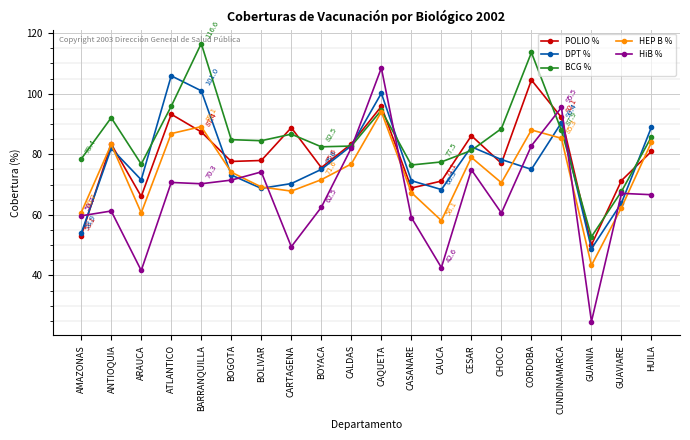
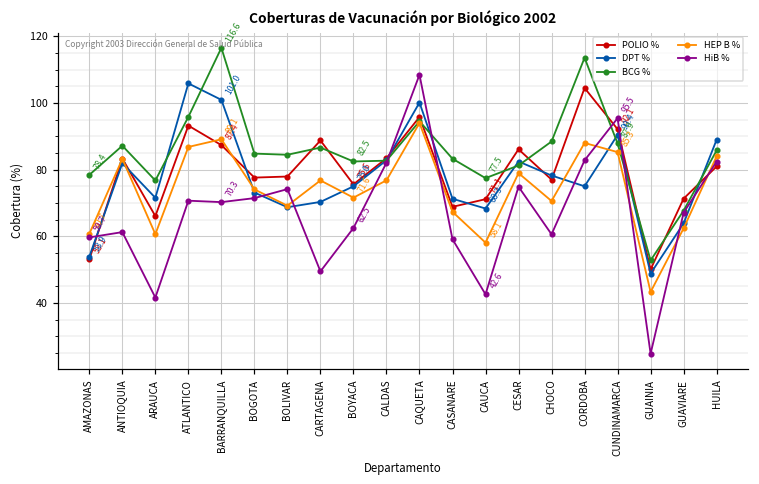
  {
    "POLIO %": {
      "ARAUCA": 66,
      "ATLANTICO": 93,
      "BOGOTA": 78,
      "BOLIVAR": 78,
      "CARTAGENA": 89,
      "CAQUETA": 96,
      "CASANARE": 69,
      "CESAR": 86,
      "CHOCO": 77,
      "CORDOBA": 105,
      "GUAINIA": 50,
      "GUAVIARE": 71,
      "HUILA": 81
    },
    "DPT %": {
      "BARRANQUILLA": 101.0
    },
    "BCG %": {
-     "ANTIOQUIA": 92,
+     "ANTIOQUIA": 87,
      "ARAUCA": 77,
      "ATLANTICO": 96,
      "BOGOTA": 85,
      "BOLIVAR": 84,
      "CARTAGENA": 87,
-     "CASANARE": 76,
+     "CASANARE": 83,
      "CESAR": 81,
      "CHOCO": 88,
      "CORDOBA": 114,
      "GUAINIA": 53,
      "HUILA": 86
    },
    "HEP B %": {
      "ARAUCA": 61,
      "ATLANTICO": 87,
      "BOGOTA": 74,
-     "CARTAGENA": 68,
+     "CARTAGENA": 77,
      "CALDAS": 77,
      "CASANARE": 67,
      "CESAR": 79,
      "CHOCO": 71,
      "CORDOBA": 88,
      "GUAINIA": 43,
      "GUAVIARE": 62,
      "HUILA": 84
    },
    "HiB %": {
      "ANTIOQUIA": 61,
      "ARAUCA": 42,
      "ATLANTICO": 71,
      "BOGOTA": 71,
      "BOLIVAR": 74,
      "CARTAGENA": 49,
      "CAQUETA": 108,
      "CASANARE": 59,
      "CESAR": 75,
      "CHOCO": 61,
      "CORDOBA": 83,
      "GUAINIA": 25,
-     "HUILA": 67
+     "HUILA": 82
    }
  }
